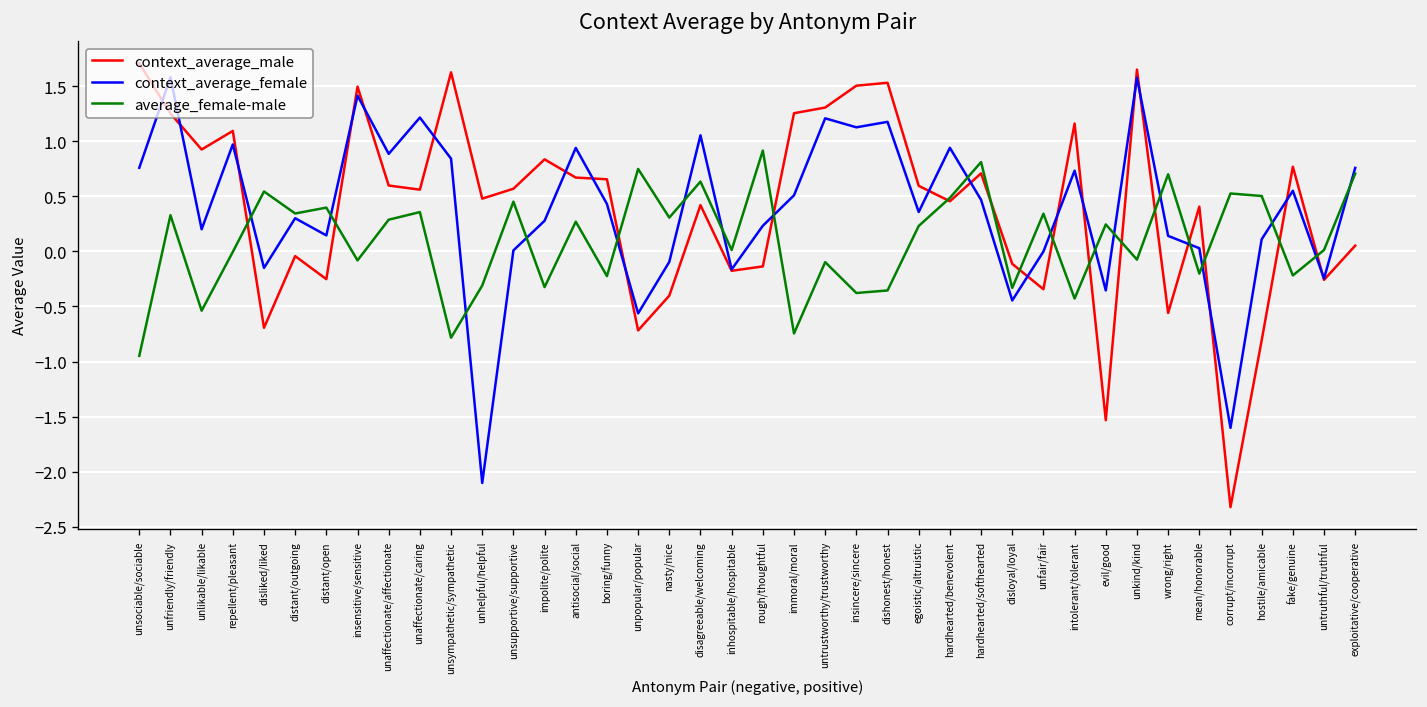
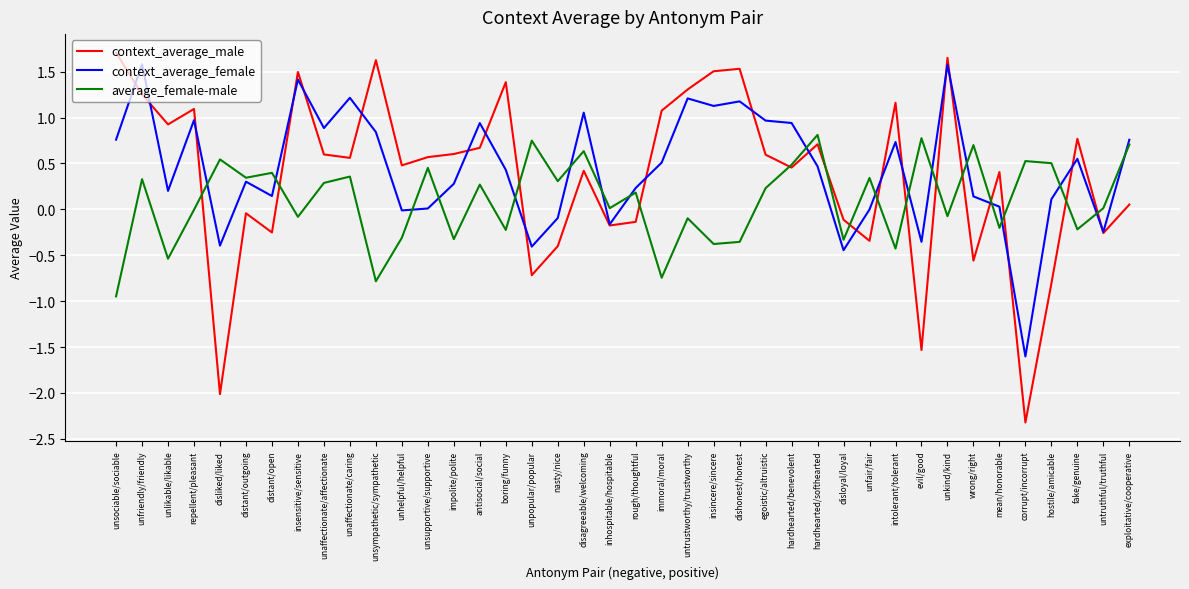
  {
    "context_average_male": {
      "unlikable/likable": 0.9,
      "repellent/pleasant": 1.1,
-     "disliked/liked": -0.7,
+     "disliked/liked": -2.0,
      "distant/outgoing": 0.0,
      "distant/open": -0.3,
      "insensitive/sensitive": 1.5,
      "unaffectionate/affectionate": 0.6,
      "unaffectionate/caring": 0.6,
      "unsympathetic/sympathetic": 1.6,
      "unhelpful/helpful": 0.5,
      "unsupportive/supportive": 0.6,
-     "impolite/polite": 0.8,
+     "impolite/polite": 0.6,
      "antisocial/social": 0.7,
-     "boring/funny": 0.7,
+     "boring/funny": 1.4,
      "unpopular/popular": -0.7,
      "nasty/nice": -0.4,
      "disagreeable/welcoming": 0.4,
      "rough/thoughtful": -0.1,
-     "immoral/moral": 1.3,
+     "immoral/moral": 1.1,
      "untrustworthy/trustworthy": 1.3,
      "insincere/sincere": 1.5,
      "dishonest/honest": 1.5,
      "egoistic/altruistic": 0.6,
      "hardhearted/benevolent": 0.5,
      "hardhearted/softhearted": 0.7,
      "disloyal/loyal": -0.1,
      "unfair/fair": -0.3,
      "intolerant/tolerant": 1.2,
      "evil/good": -1.5,
      "unkind/kind": 1.7,
      "wrong/right": -0.6,
      "mean/honorable": 0.4,
      "corrupt/incorrupt": -2.3,
      "hostile/amicable": -0.8,
      "fake/genuine": 0.8,
      "exploitative/cooperative": 0.1
    },
    "context_average_female": {
      "unsociable/sociable": 0.8,
      "unlikable/likable": 0.2,
      "repellent/pleasant": 1.0,
-     "disliked/liked": -0.2,
+     "disliked/liked": -0.4,
      "distant/outgoing": 0.3,
      "distant/open": 0.1,
      "insensitive/sensitive": 1.4,
      "unaffectionate/affectionate": 0.9,
      "unaffectionate/caring": 1.2,
      "unsympathetic/sympathetic": 0.8,
-     "unhelpful/helpful": -2.1,
+     "unhelpful/helpful": 0.0,
      "unsupportive/supportive": 0.0,
      "impolite/polite": 0.3,
      "antisocial/social": 0.9,
      "boring/funny": 0.4,
-     "unpopular/popular": -0.6,
+     "unpopular/popular": -0.4,
      "nasty/nice": -0.1,
      "disagreeable/welcoming": 1.1,
      "rough/thoughtful": 0.2,
      "immoral/moral": 0.5,
      "untrustworthy/trustworthy": 1.2,
      "insincere/sincere": 1.1,
      "dishonest/honest": 1.2,
-     "egoistic/altruistic": 0.4,
+     "egoistic/altruistic": 1.0,
      "hardhearted/benevolent": 0.9,
      "hardhearted/softhearted": 0.5,
      "disloyal/loyal": -0.4,
      "unfair/fair": 0.0,
      "intolerant/tolerant": 0.7,
      "evil/good": -0.4,
      "unkind/kind": 1.6,
      "wrong/right": 0.1,
      "mean/honorable": 0.0,
      "corrupt/incorrupt": -1.6,
      "hostile/amicable": 0.1,
      "fake/genuine": 0.6,
      "exploitative/cooperative": 0.8
    },
    "average_female-male": {
      "unsociable/sociable": -0.9,
      "unfriendly/friendly": 0.3,
      "unlikable/likable": -0.5,
      "repellent/pleasant": 0.0,
      "disliked/liked": 0.5,
      "distant/outgoing": 0.3,
      "distant/open": 0.4,
      "insensitive/sensitive": -0.1,
      "unaffectionate/affectionate": 0.3,
      "unaffectionate/caring": 0.4,
      "unsympathetic/sympathetic": -0.8,
      "unhelpful/helpful": -0.3,
      "unsupportive/supportive": 0.5,
      "impolite/polite": -0.3,
      "antisocial/social": 0.3,
      "boring/funny": -0.2,
      "unpopular/popular": 0.7,
      "nasty/nice": 0.3,
      "disagreeable/welcoming": 0.6,
      "inhospitable/hospitable": 0.0,
-     "rough/thoughtful": 0.9,
+     "rough/thoughtful": 0.2,
      "immoral/moral": -0.7,
      "untrustworthy/trustworthy": -0.1,
      "insincere/sincere": -0.4,
      "dishonest/honest": -0.4,
      "egoistic/altruistic": 0.2,
      "hardhearted/benevolent": 0.5,
      "hardhearted/softhearted": 0.8,
      "disloyal/loyal": -0.3,
      "unfair/fair": 0.3,
      "intolerant/tolerant": -0.4,
-     "evil/good": 0.2,
+     "evil/good": 0.8,
      "unkind/kind": -0.1,
      "wrong/right": 0.7,
      "mean/honorable": -0.2,
      "corrupt/incorrupt": 0.5,
      "hostile/amicable": 0.5,
      "fake/genuine": -0.2,
      "untruthful/truthful": 0.0,
      "exploitative/cooperative": 0.7
    }
  }
